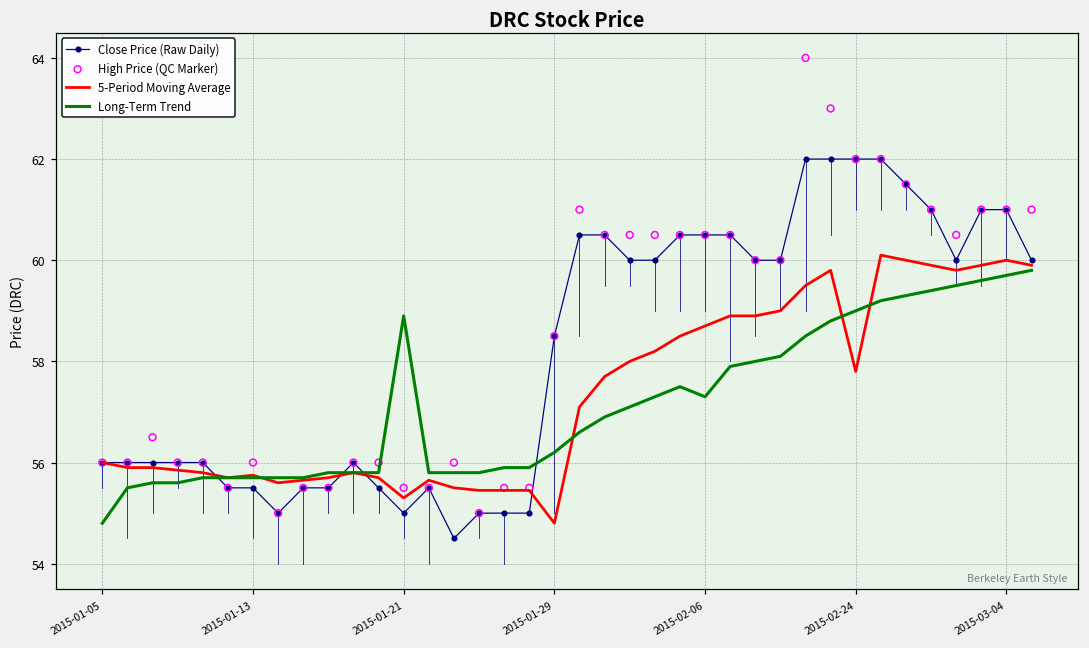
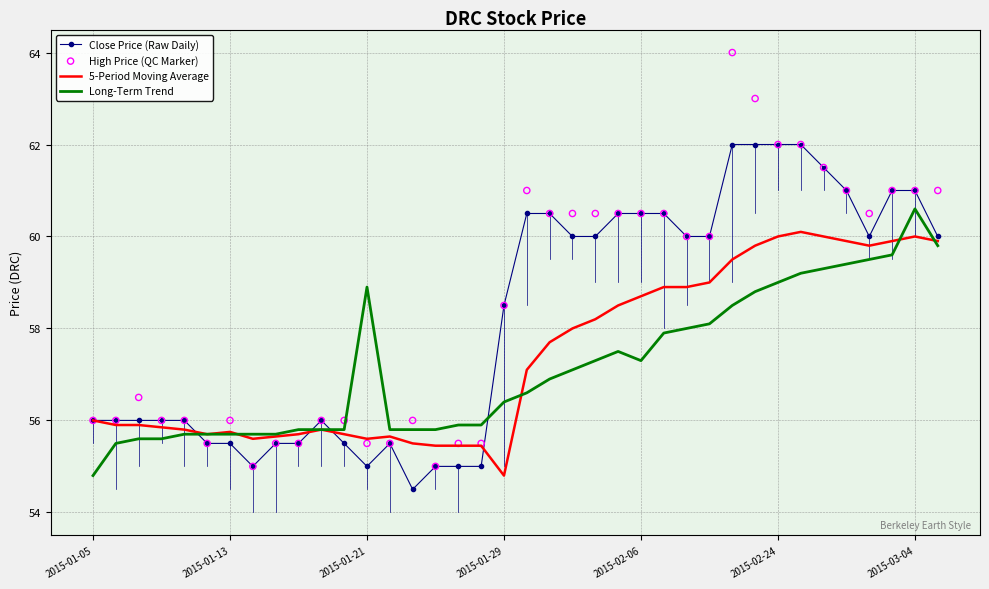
  {
    "5-Period Moving Average": {
-     "2015-01-21": 55.3,
+     "2015-01-21": 55.6,
      "2015-01-29": 54.8,
      "2015-02-06": 58.7,
-     "2015-02-24": 57.8
+     "2015-02-24": 60.0
    },
    "Long-Term Trend": {
      "2015-01-05": 54.8,
      "2015-01-21": 58.9,
-     "2015-01-29": 56.2,
+     "2015-01-29": 56.4,
      "2015-02-06": 57.3,
      "2015-02-24": 59.0,
-     "2015-03-04": 59.7
+     "2015-03-04": 60.6
    }
  }
